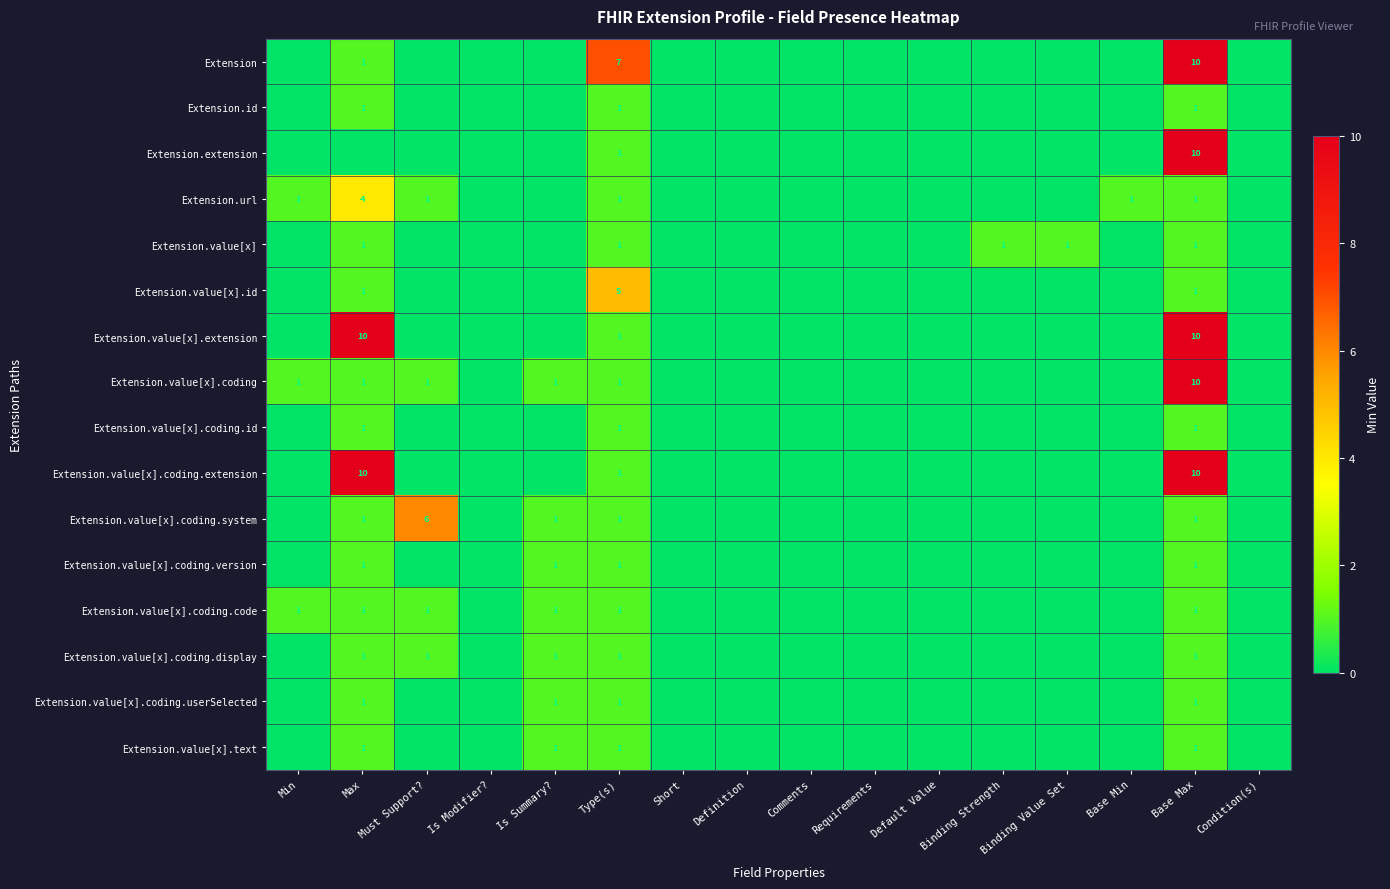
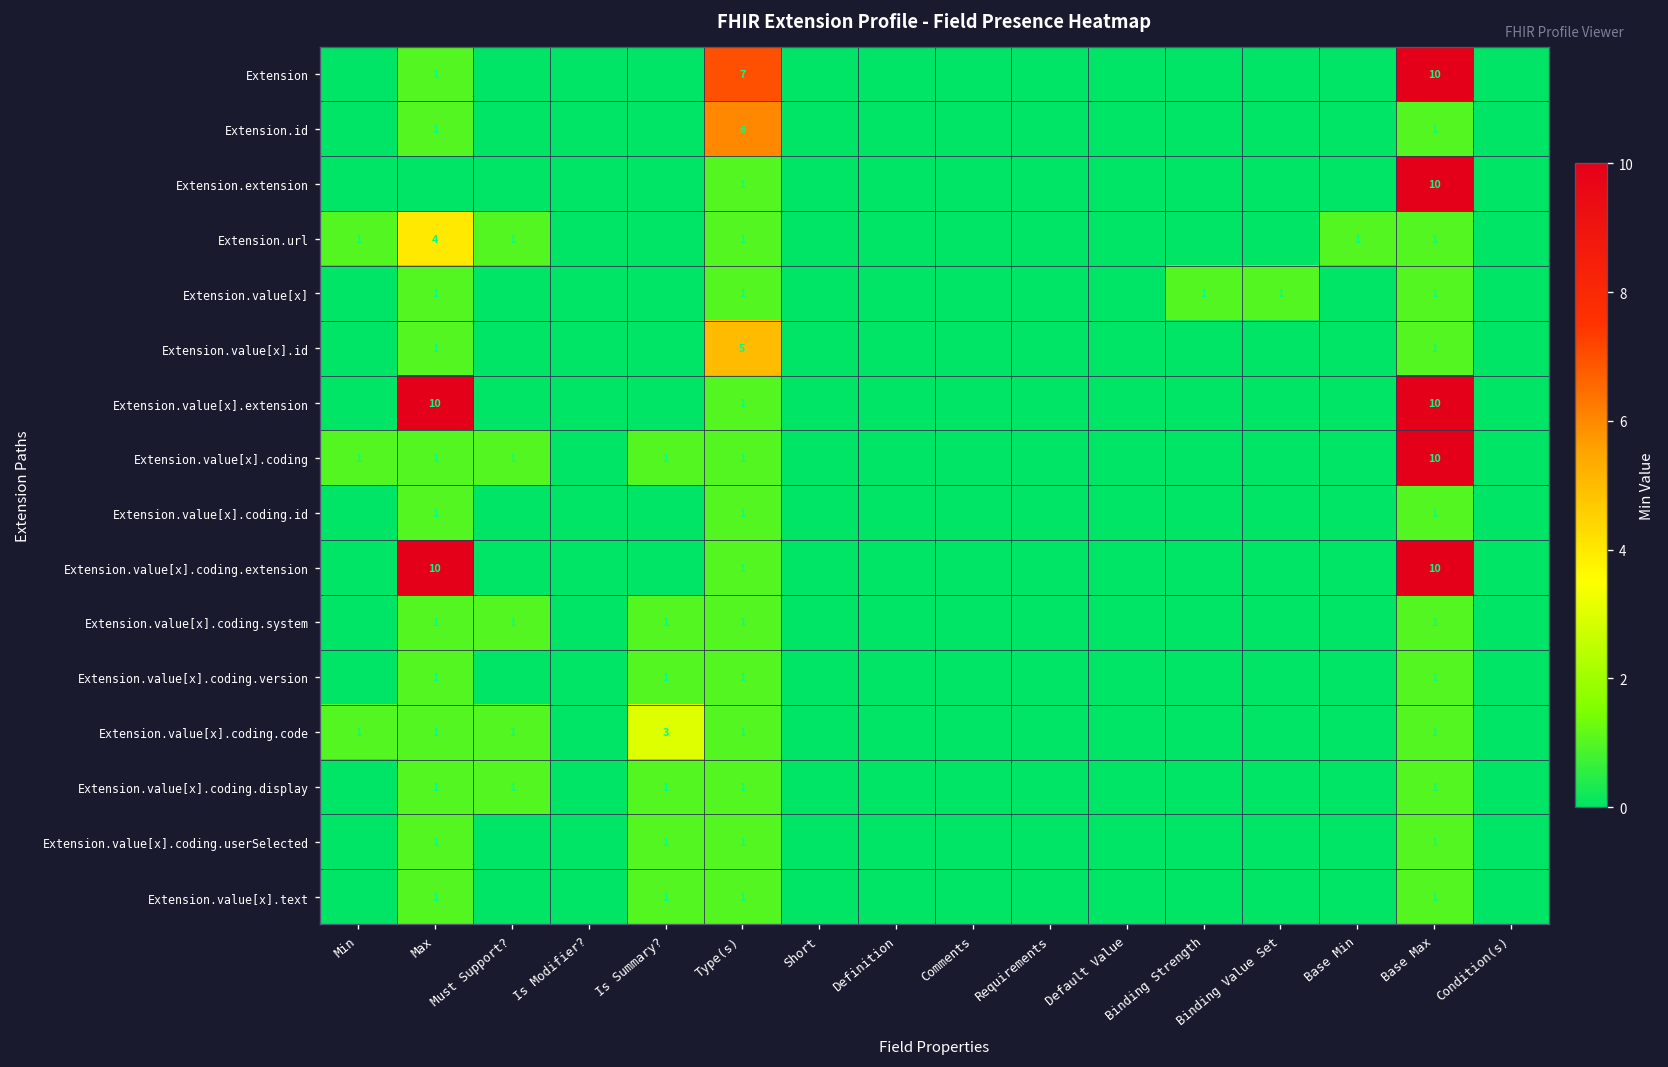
  {
    "Extension": {
      "Max": 1,
      "Type(s)": 7,
      "Base Max": 10
    },
    "Extension.id": {
      "Max": 1,
-     "Type(s)": 1,
+     "Type(s)": 6,
      "Base Max": 1
    },
    "Extension.extension": {
      "Type(s)": 1,
      "Base Max": 10
    },
    "Extension.url": {
      "Min": 1,
      "Max": 4,
      "Must Support?": 1,
      "Type(s)": 1,
      "Base Min": 1,
      "Base Max": 1
    },
    "Extension.value[x]": {
      "Max": 1,
      "Type(s)": 1,
      "Binding Strength": 1,
      "Binding Value Set": 1,
      "Base Max": 1
    },
    "Extension.value[x].id": {
      "Max": 1,
      "Type(s)": 5,
      "Base Max": 1
    },
    "Extension.value[x].extension": {
      "Max": 10,
      "Type(s)": 1,
      "Base Max": 10
    },
    "Extension.value[x].coding": {
      "Min": 1,
      "Max": 1,
      "Must Support?": 1,
      "Is Summary?": 1,
      "Type(s)": 1,
      "Base Max": 10
    },
    "Extension.value[x].coding.id": {
      "Max": 1,
      "Type(s)": 1,
      "Base Max": 1
    },
    "Extension.value[x].coding.extension": {
      "Max": 10,
      "Type(s)": 1,
      "Base Max": 10
    },
    "Extension.value[x].coding.system": {
      "Max": 1,
-     "Must Support?": 6,
+     "Must Support?": 1,
      "Is Summary?": 1,
      "Type(s)": 1,
      "Base Max": 1
    },
    "Extension.value[x].coding.version": {
      "Max": 1,
      "Is Summary?": 1,
      "Type(s)": 1,
      "Base Max": 1
    },
    "Extension.value[x].coding.code": {
      "Min": 1,
      "Max": 1,
      "Must Support?": 1,
-     "Is Summary?": 1,
+     "Is Summary?": 3,
      "Type(s)": 1,
      "Base Max": 1
    },
    "Extension.value[x].coding.display": {
      "Max": 1,
      "Must Support?": 1,
      "Is Summary?": 1,
      "Type(s)": 1,
      "Base Max": 1
    },
    "Extension.value[x].coding.userSelected": {
      "Max": 1,
      "Is Summary?": 1,
      "Type(s)": 1,
      "Base Max": 1
    },
    "Extension.value[x].text": {
      "Max": 1,
      "Is Summary?": 1,
      "Type(s)": 1,
      "Base Max": 1
    }
  }
